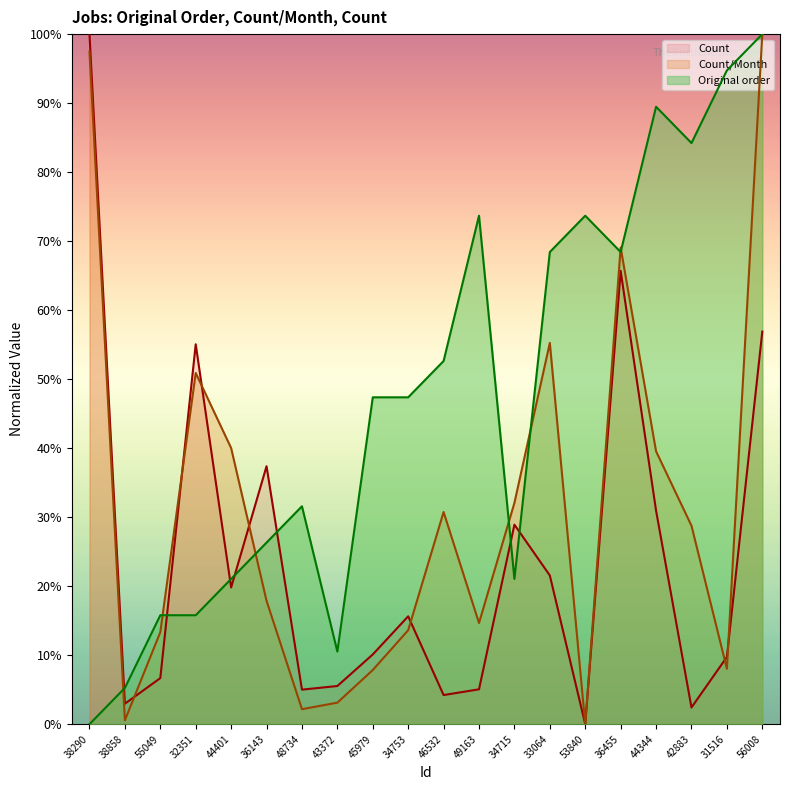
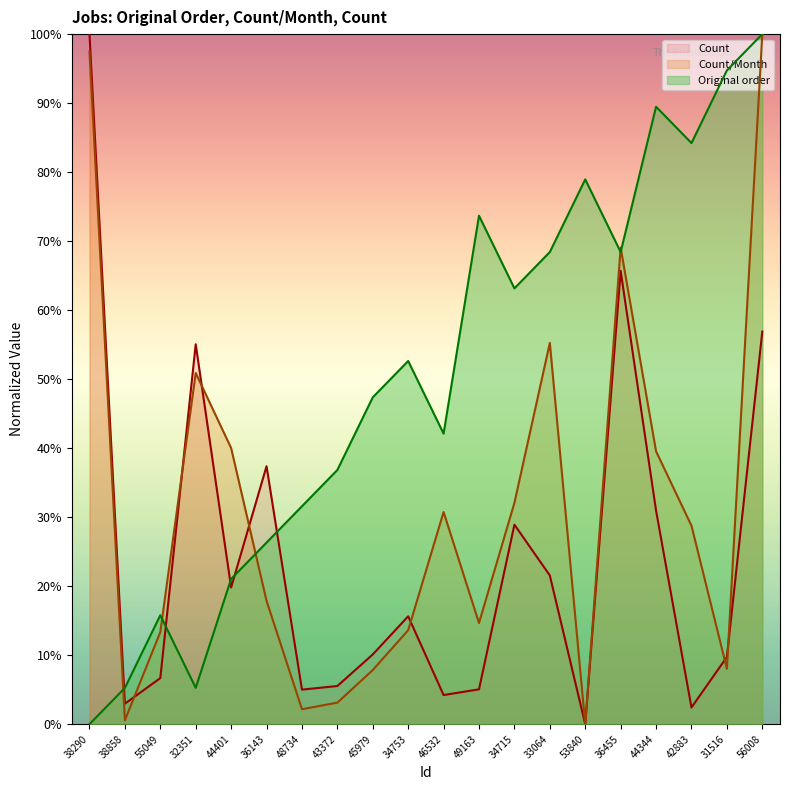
  {
    "Original order": {
      "38290": "0%",
      "38858": "5%",
      "55049": "16%",
-     "32351": "16%",
+     "32351": "5%",
      "44401": "21%",
      "36143": "26%",
      "48734": "32%",
-     "43372": "11%",
+     "43372": "37%",
      "45979": "47%",
-     "34753": "47%",
-     "46532": "53%",
+     "34753": "53%",
+     "46532": "42%",
      "49163": "74%",
-     "34715": "21%",
+     "34715": "63%",
      "33064": "68%",
-     "53840": "74%",
+     "53840": "79%",
      "36455": "68%",
      "44344": "89%",
      "42883": "84%"
    }
  }
